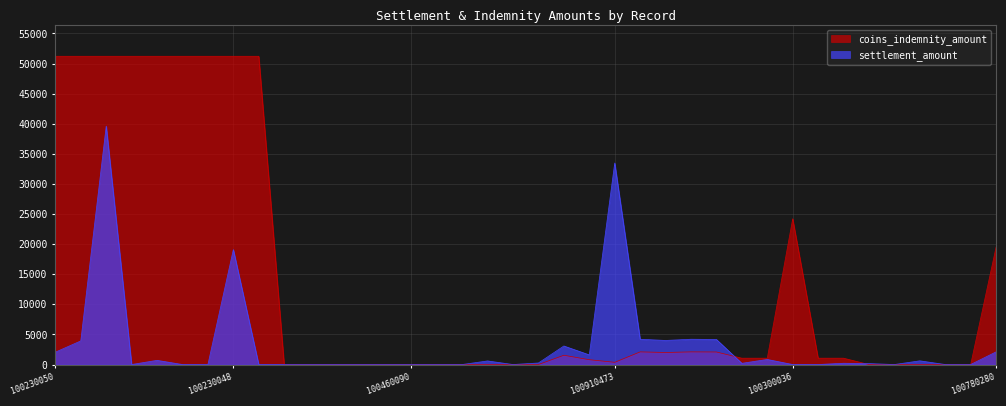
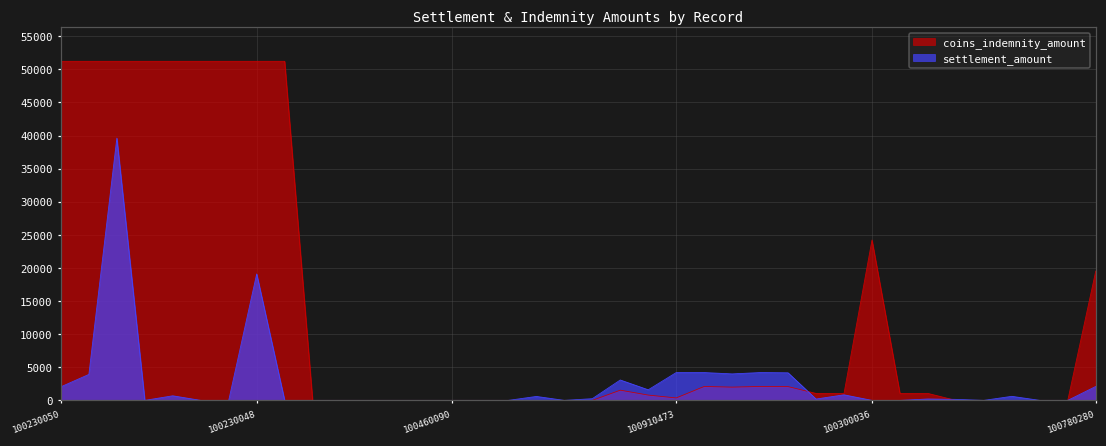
  {
    "coins_indemnity_amount": {
      "100230050": 51000,
      "100230048": 51000,
      "100910473": 0,
      "100300036": 24000,
      "100780280": 20000
    },
    "settlement_amount": {
      "100230050": 2000,
      "100230048": 19000,
-     "100910473": 33000,
+     "100910473": 4000,
      "100300036": 0,
      "100780280": 2000
    }
  }
